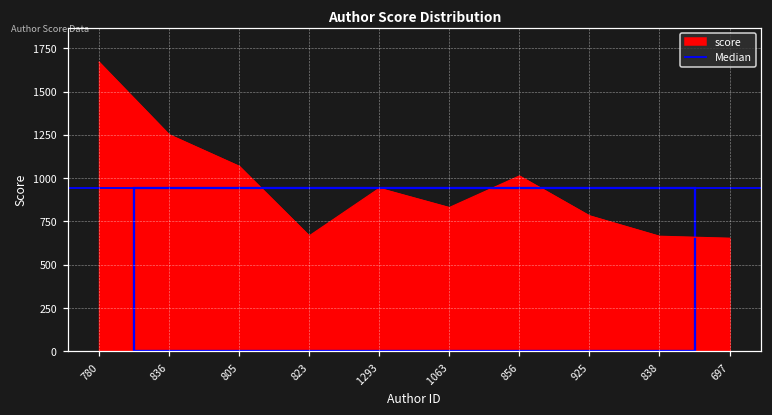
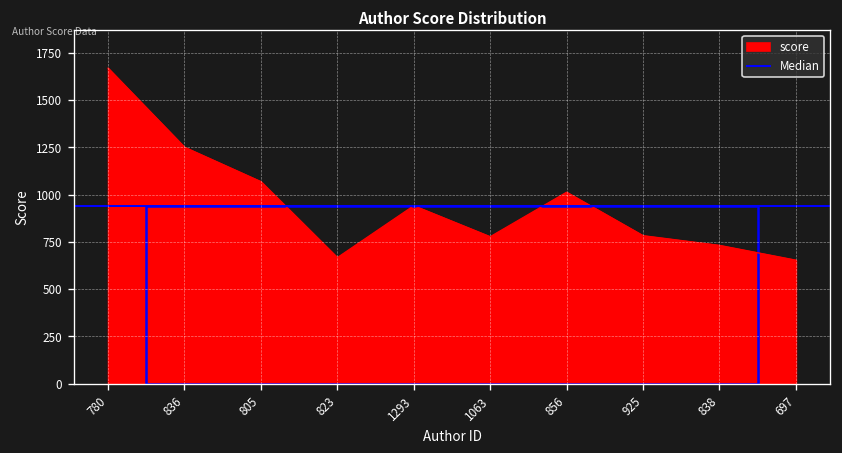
  {
    "780": 1670,
    "836": 1250,
    "805": 1070,
    "823": 670,
    "1293": 940,
-   "1063": 830,
+   "1063": 780,
    "856": 1010,
    "925": 780,
-   "838": 660,
+   "838": 730,
    "697": 650
  }
